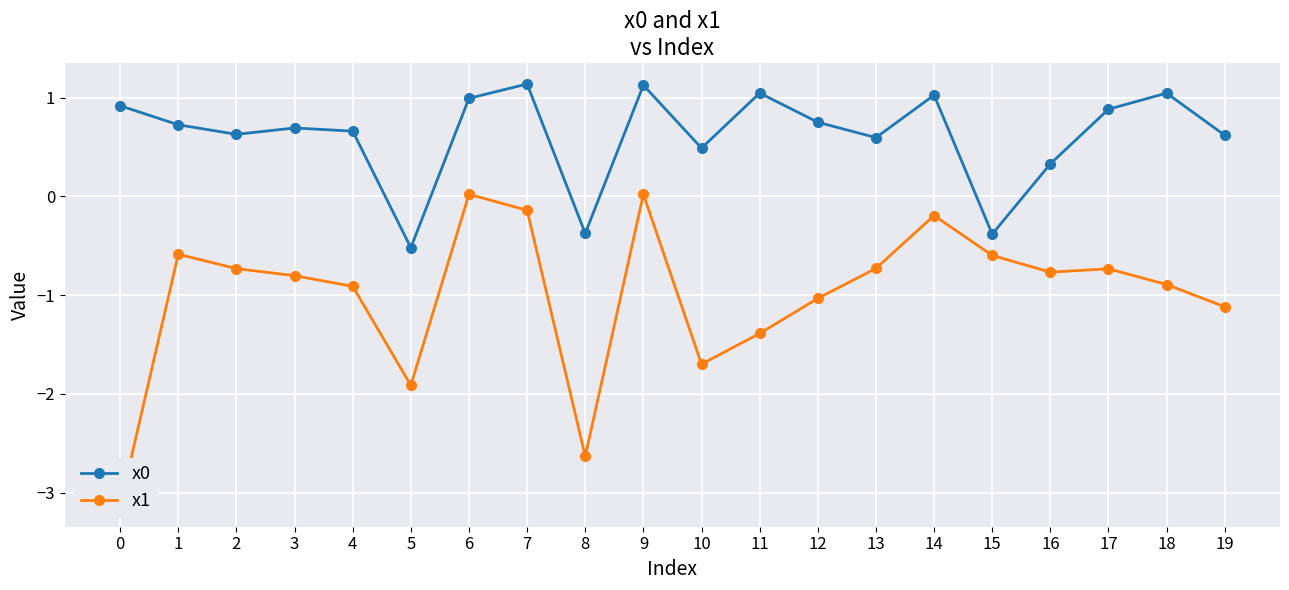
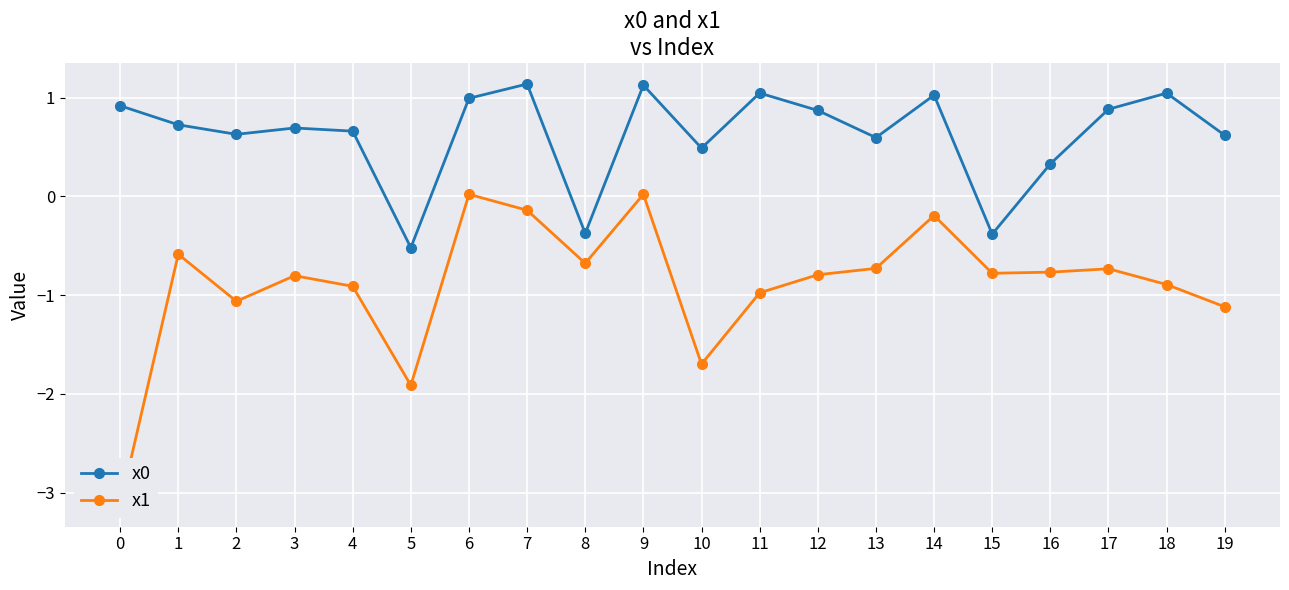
  {
    "x0": {
      "0": 0.9,
      "1": 0.7,
      "2": 0.6,
      "3": 0.7,
      "4": 0.7,
      "5": -0.5,
      "6": 1.0,
      "7": 1.1,
      "8": -0.4,
      "9": 1.1,
      "10": 0.5,
      "11": 1.0,
-     "12": 0.8,
+     "12": 0.9,
      "13": 0.6,
      "14": 1.0,
      "15": -0.4,
      "16": 0.3,
      "17": 0.9,
      "18": 1.0,
      "19": 0.6
    },
    "x1": {
      "1": -0.6,
-     "2": -0.7,
+     "2": -1.1,
      "3": -0.8,
      "4": -0.9,
      "5": -1.9,
      "6": 0.0,
      "7": -0.1,
-     "8": -2.6,
+     "8": -0.7,
      "9": 0.0,
      "10": -1.7,
-     "11": -1.4,
-     "12": -1.0,
+     "11": -1.0,
+     "12": -0.8,
      "13": -0.7,
      "14": -0.2,
-     "15": -0.6,
+     "15": -0.8,
      "16": -0.8,
      "17": -0.7,
      "18": -0.9,
      "19": -1.1
    }
  }
